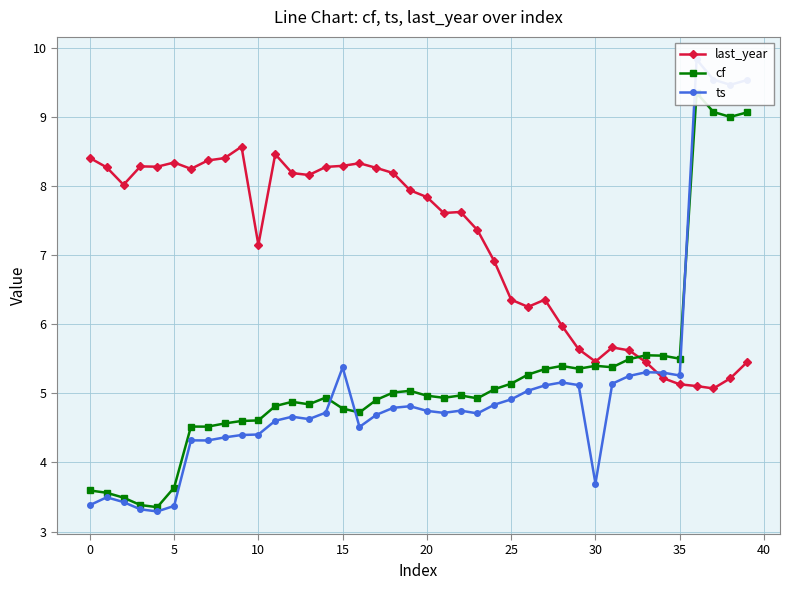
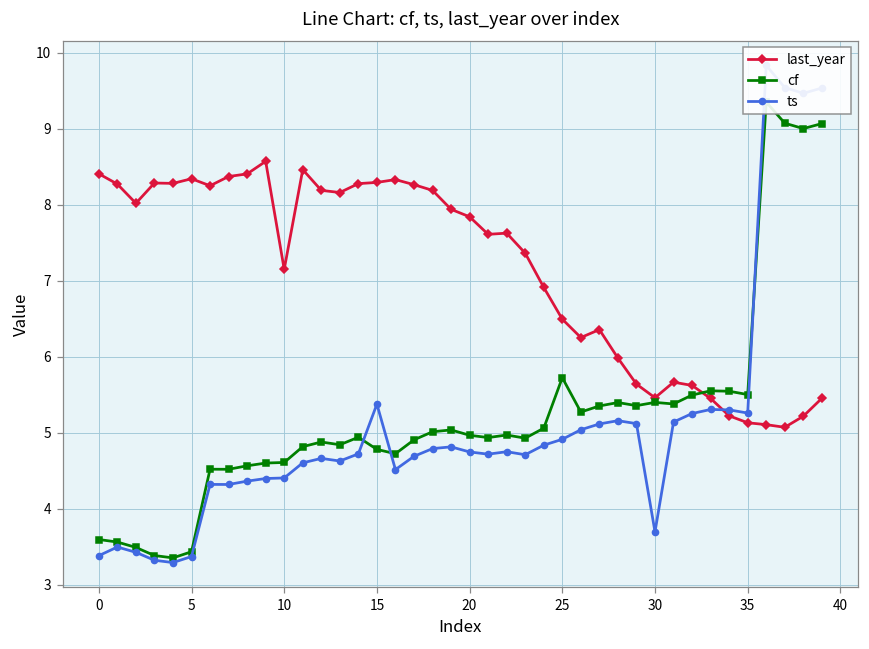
  {
    "last_year": {
      "0": 8.4,
      "5": 8.3,
      "10": 7.1,
      "15": 8.3,
      "20": 7.8,
-     "25": 6.4,
+     "25": 6.5,
      "30": 5.5,
      "35": 5.1
    },
    "cf": {
      "0": 3.6,
-     "5": 3.6,
+     "5": 3.4,
      "10": 4.6,
      "15": 4.8,
      "20": 5.0,
-     "25": 5.1,
+     "25": 5.7,
      "30": 5.4,
      "35": 5.5
    },
    "ts": {
      "0": 3.4,
      "5": 3.4,
      "10": 4.4,
      "15": 5.4,
      "20": 4.7,
      "25": 4.9,
      "30": 3.7,
      "35": 5.3
    }
  }
